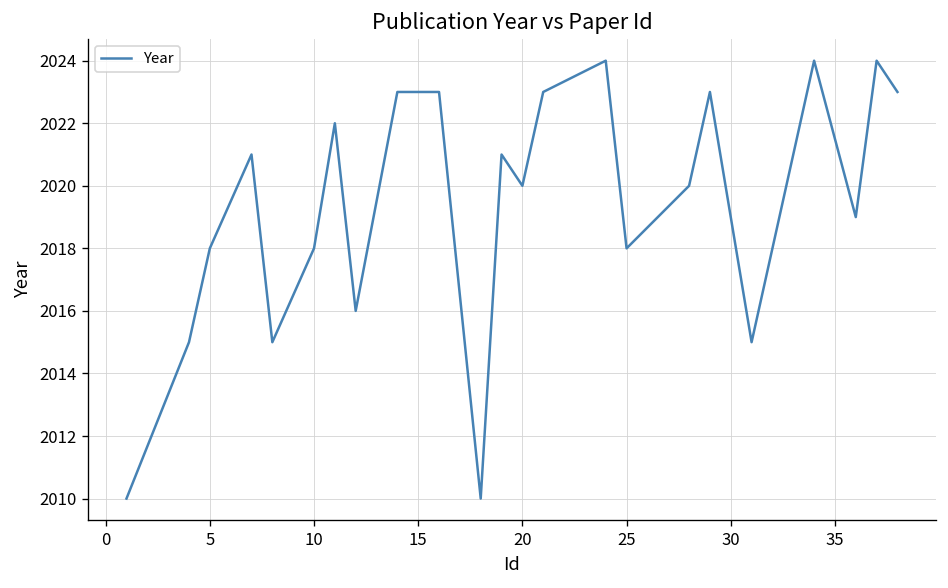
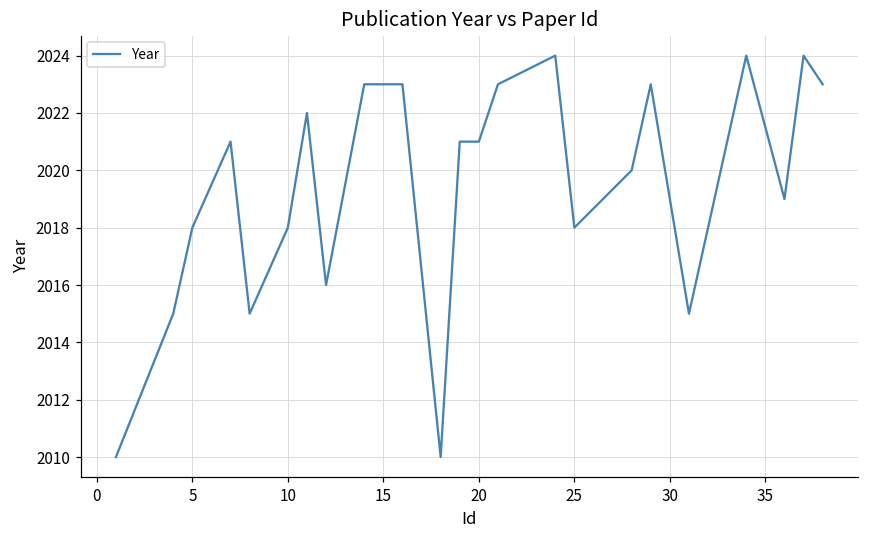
  {
    "5": 2018,
    "10": 2018,
-   "20": 2020,
+   "20": 2021,
    "25": 2018
  }
